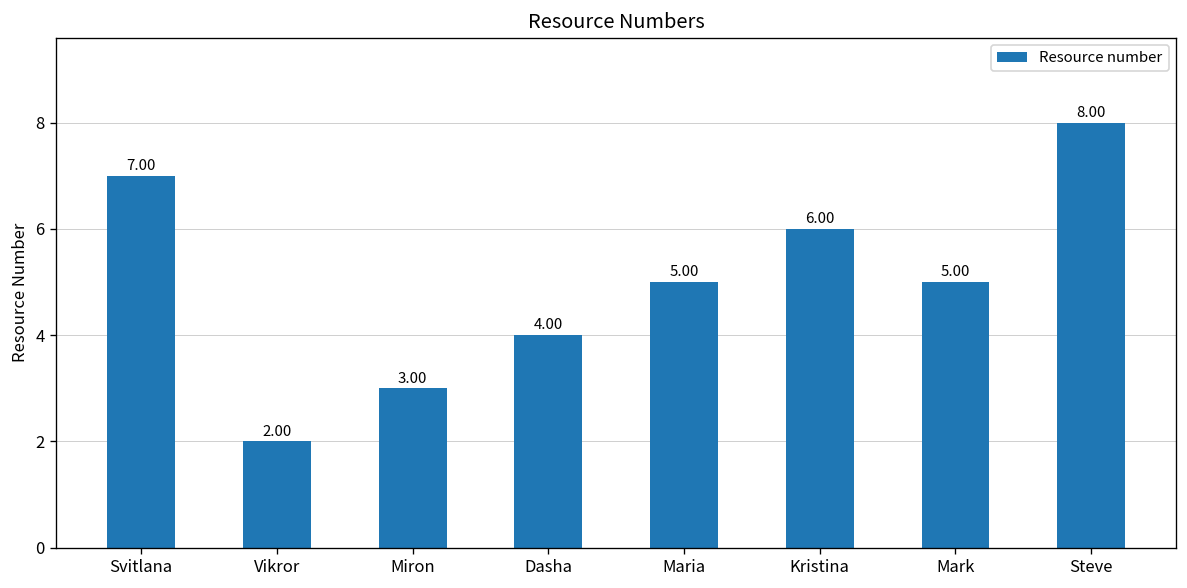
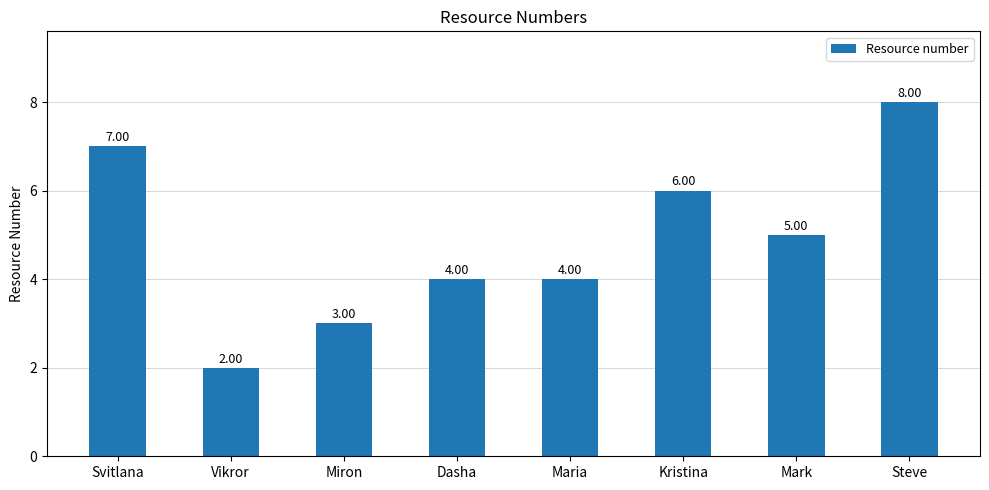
  {
    "Svitlana": 7.00,
    "Vikror": 2.00,
    "Miron": 3.00,
    "Dasha": 4.00,
-   "Maria": 5.00,
+   "Maria": 4.00,
    "Kristina": 6.00,
    "Mark": 5.00,
    "Steve": 8.00
  }
